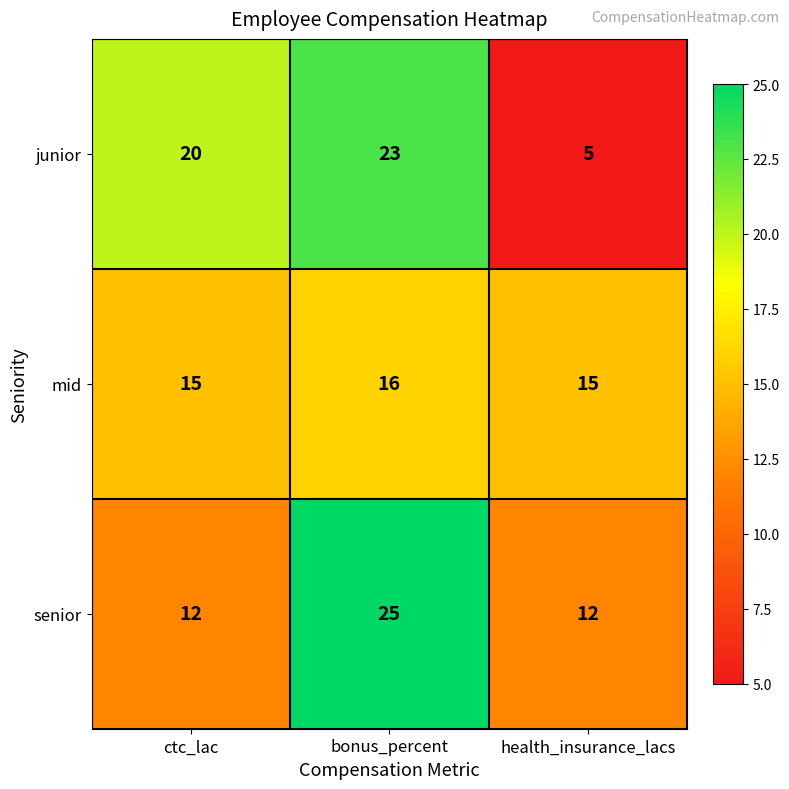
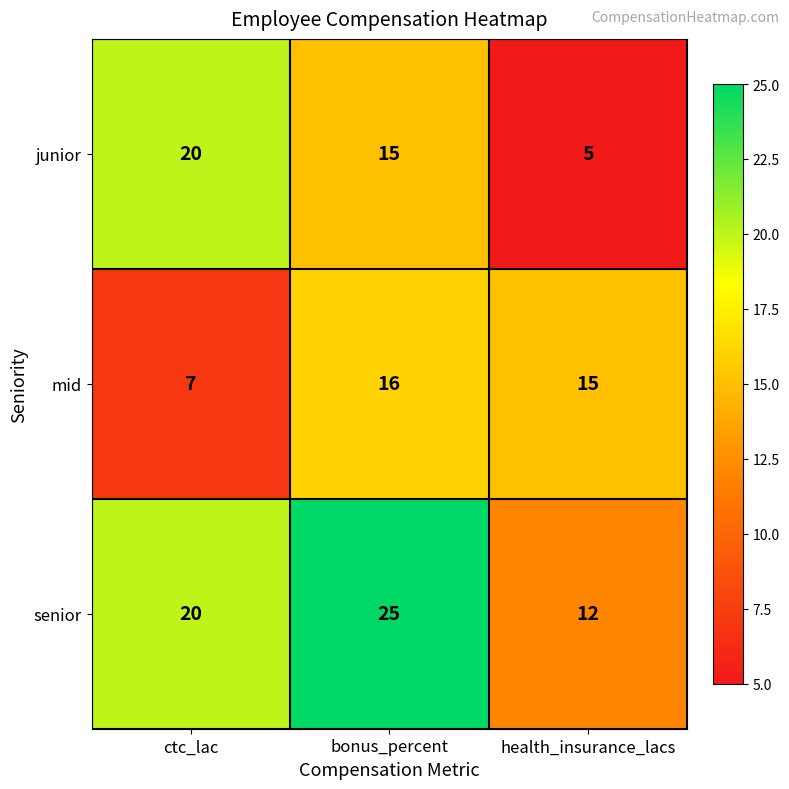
  {
    "junior": {
      "ctc_lac": 20,
-     "bonus_percent": 23,
+     "bonus_percent": 15,
      "health_insurance_lacs": 5
    },
    "mid": {
-     "ctc_lac": 15,
+     "ctc_lac": 7,
      "bonus_percent": 16,
      "health_insurance_lacs": 15
    },
    "senior": {
-     "ctc_lac": 12,
+     "ctc_lac": 20,
      "bonus_percent": 25,
      "health_insurance_lacs": 12
    }
  }
